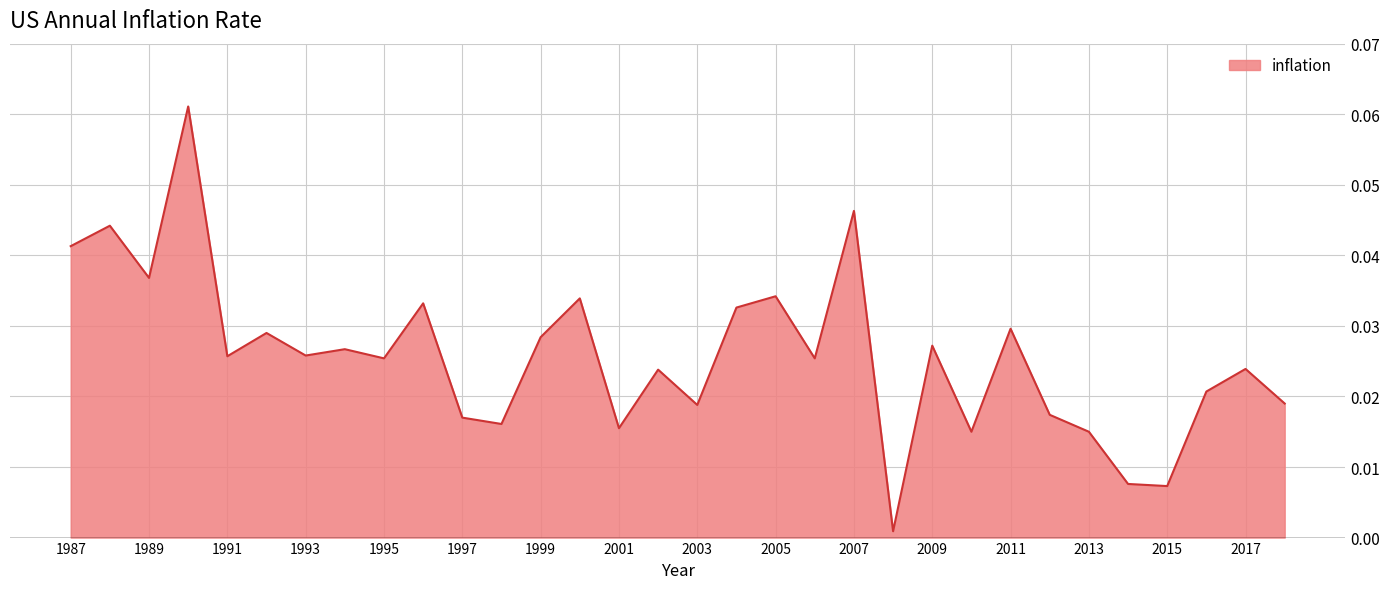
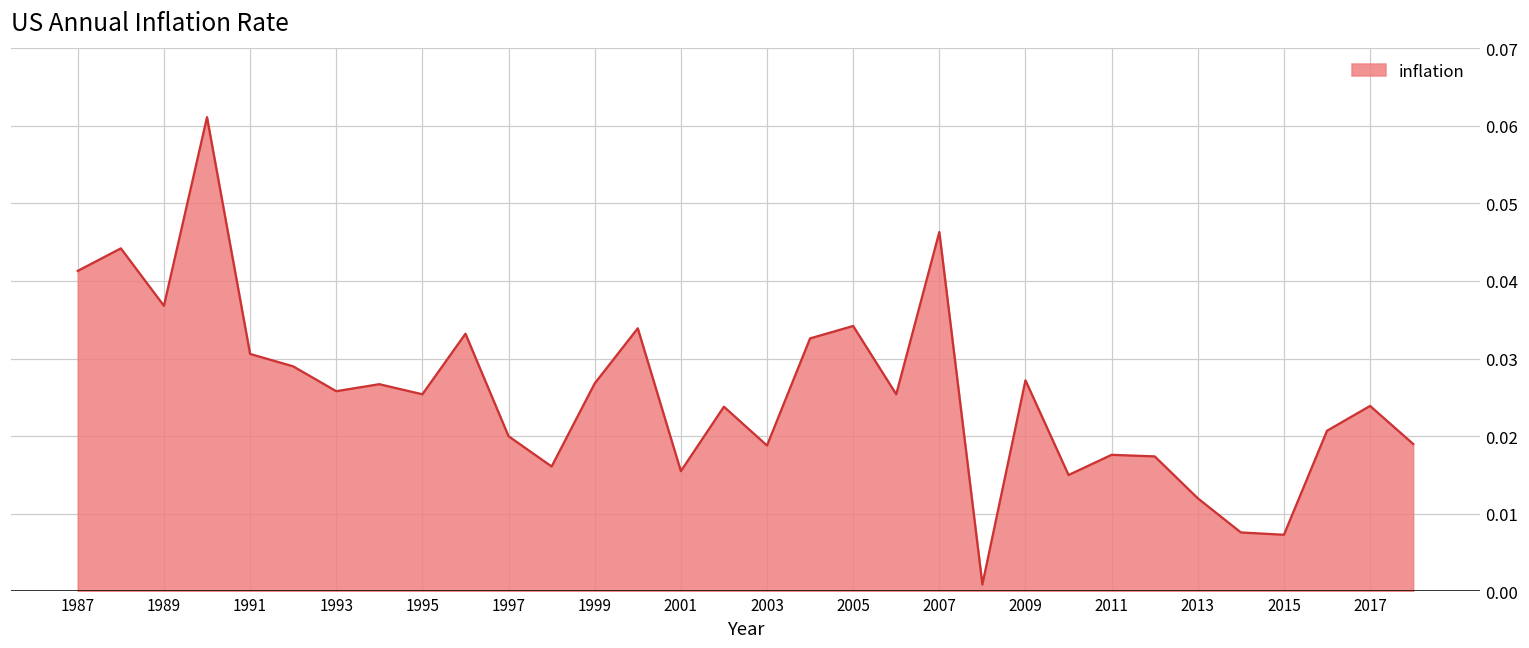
  {
    "1987": 0.041,
    "1989": 0.037,
-   "1991": 0.026,
+   "1991": 0.031,
    "1993": 0.026,
    "1995": 0.025,
-   "1997": 0.017,
-   "1999": 0.028,
+   "1997": 0.020,
+   "1999": 0.027,
    "2001": 0.016,
    "2003": 0.019,
    "2005": 0.034,
    "2007": 0.046,
    "2009": 0.027,
-   "2011": 0.030,
-   "2013": 0.015,
+   "2011": 0.018,
+   "2013": 0.012,
    "2015": 0.007,
    "2017": 0.024
  }
